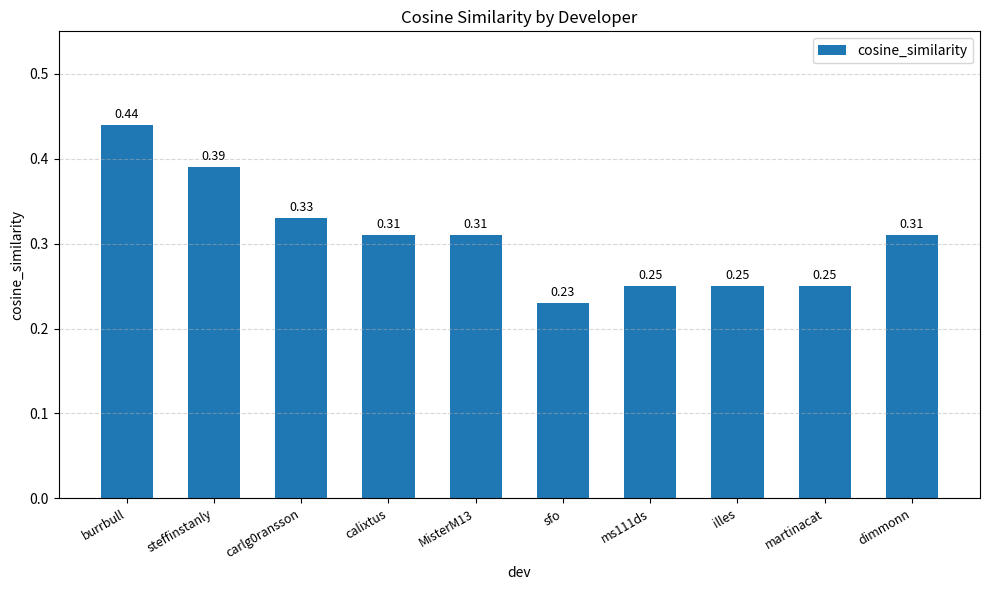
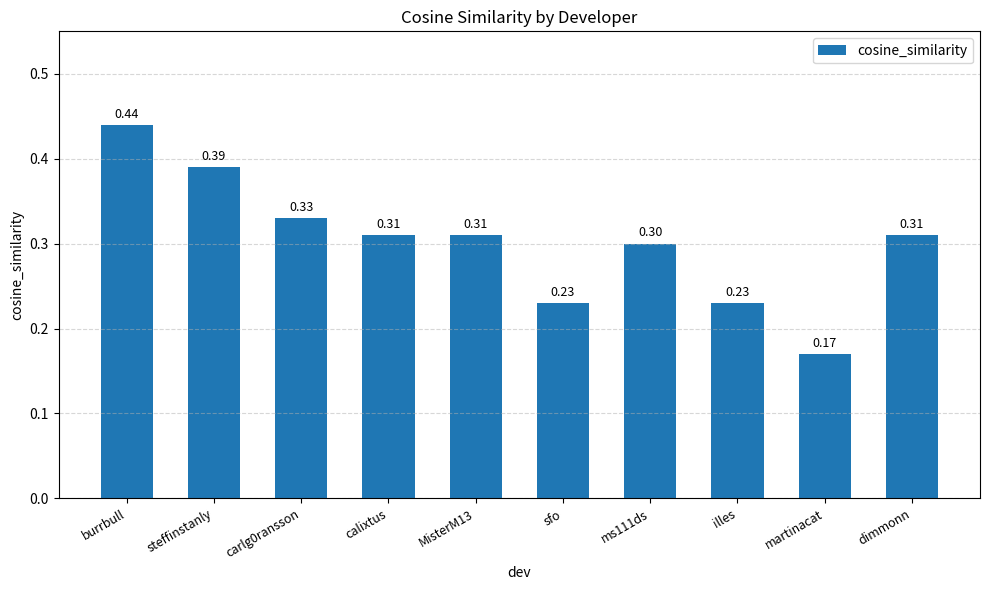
  {
    "burrbull": 0.44,
    "steffinstanly": 0.39,
    "carlg0ransson": 0.33,
    "calixtus": 0.31,
    "MisterM13": 0.31,
    "sfo": 0.23,
-   "ms111ds": 0.25,
-   "illes": 0.25,
-   "martinacat": 0.25,
+   "ms111ds": 0.30,
+   "illes": 0.23,
+   "martinacat": 0.17,
    "dimmonn": 0.31
  }
